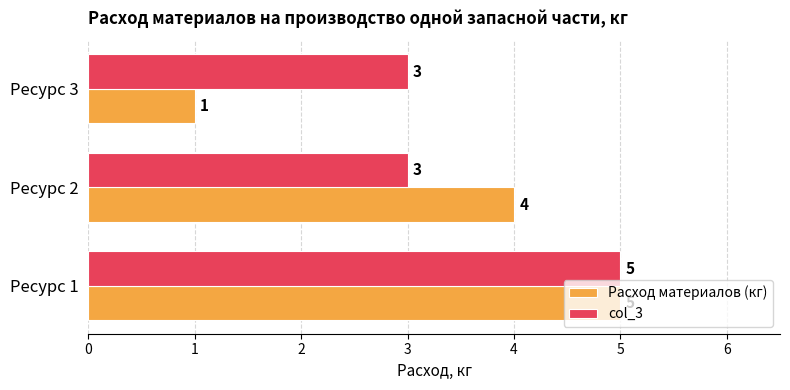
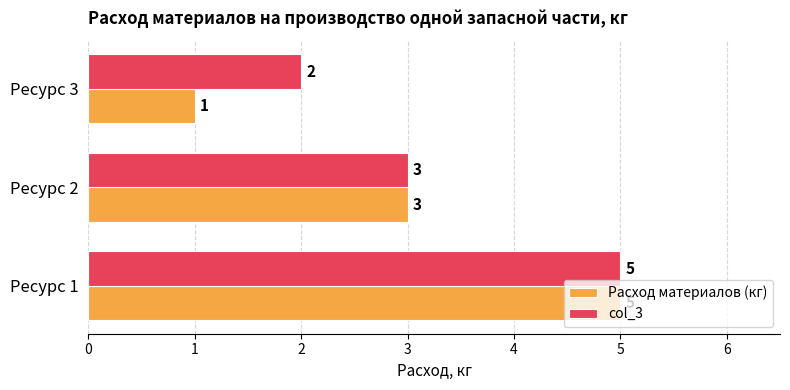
  {
    "Расход материалов (кг)": {
      "Ресурс 3": 1,
-     "Ресурс 2": 4
+     "Ресурс 2": 3
    },
    "col_3": {
-     "Ресурс 3": 3,
+     "Ресурс 3": 2,
      "Ресурс 2": 3,
      "Ресурс 1": 5
    }
  }
